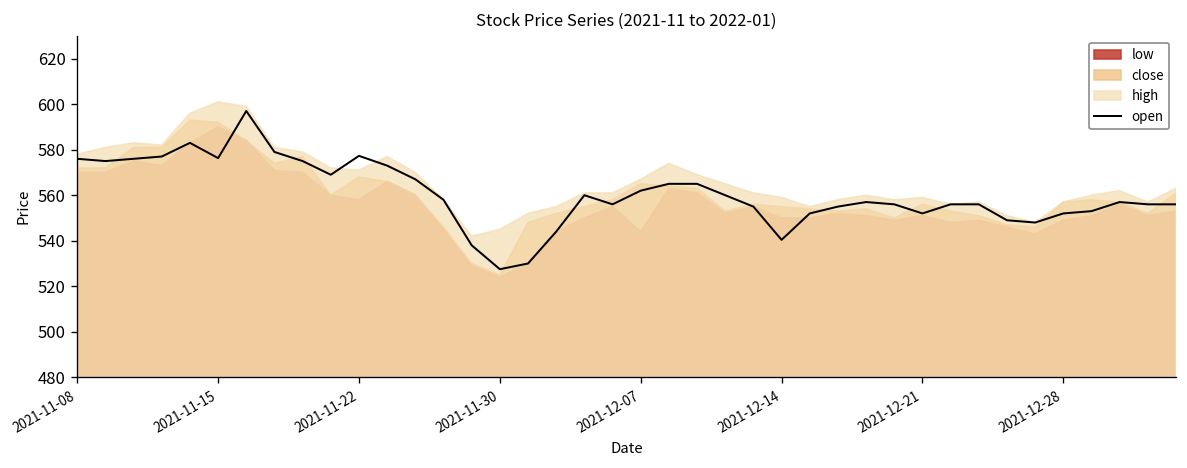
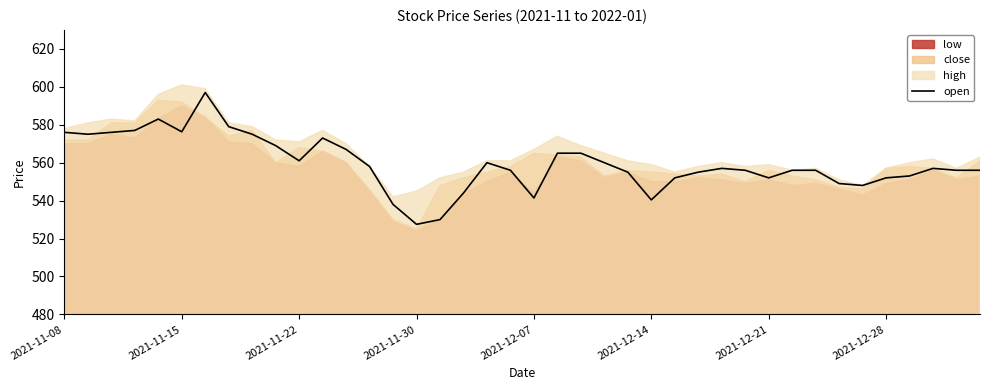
  {
    "open": {
      "2021-11-08": 576,
      "2021-11-15": 576,
-     "2021-11-22": 577,
+     "2021-11-22": 561,
      "2021-11-30": 528,
-     "2021-12-07": 562,
+     "2021-12-07": 541,
      "2021-12-14": 540,
      "2021-12-28": 552
    },
    "low": {
      "2021-11-08": 570,
      "2021-11-15": 590,
      "2021-11-22": 558,
      "2021-12-07": 544,
      "2021-12-14": 550,
      "2021-12-28": 549
    }
  }
